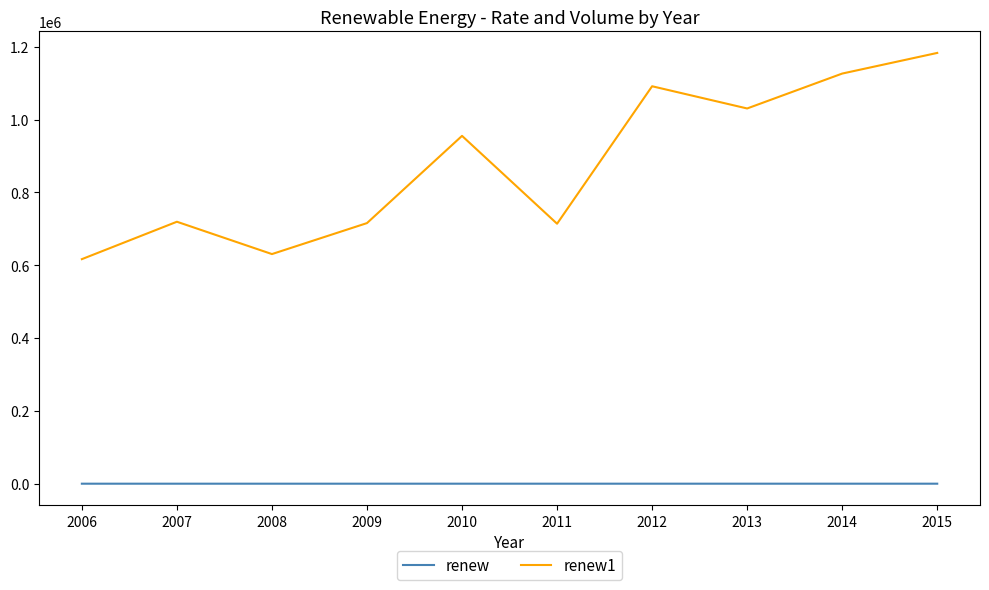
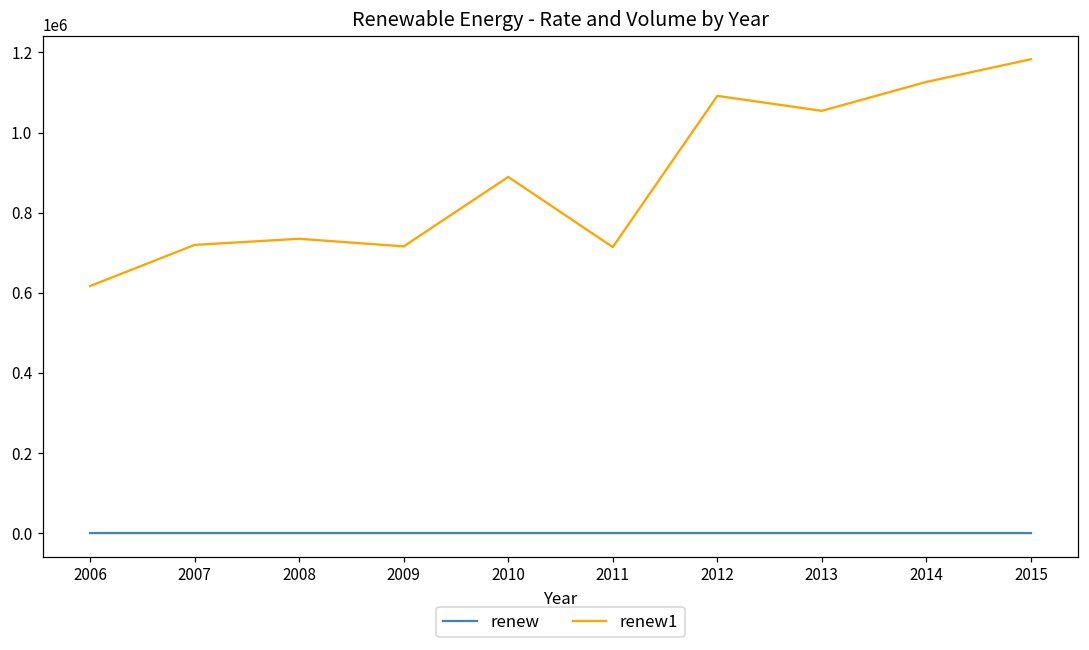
  {
    "renew": {
      "2006": 0,
      "2007": 0,
      "2008": 0,
      "2009": 0,
      "2010": 0,
      "2011": 0,
      "2012": 0,
      "2013": 0,
      "2014": 0,
      "2015": 0
    },
    "renew1": {
      "2006": 620000,
      "2007": 720000,
-     "2008": 630000,
+     "2008": 730000,
      "2009": 720000,
-     "2010": 960000,
+     "2010": 890000,
      "2011": 710000,
      "2012": 1090000,
-     "2013": 1030000,
+     "2013": 1050000,
      "2014": 1130000,
      "2015": 1180000
    }
  }
